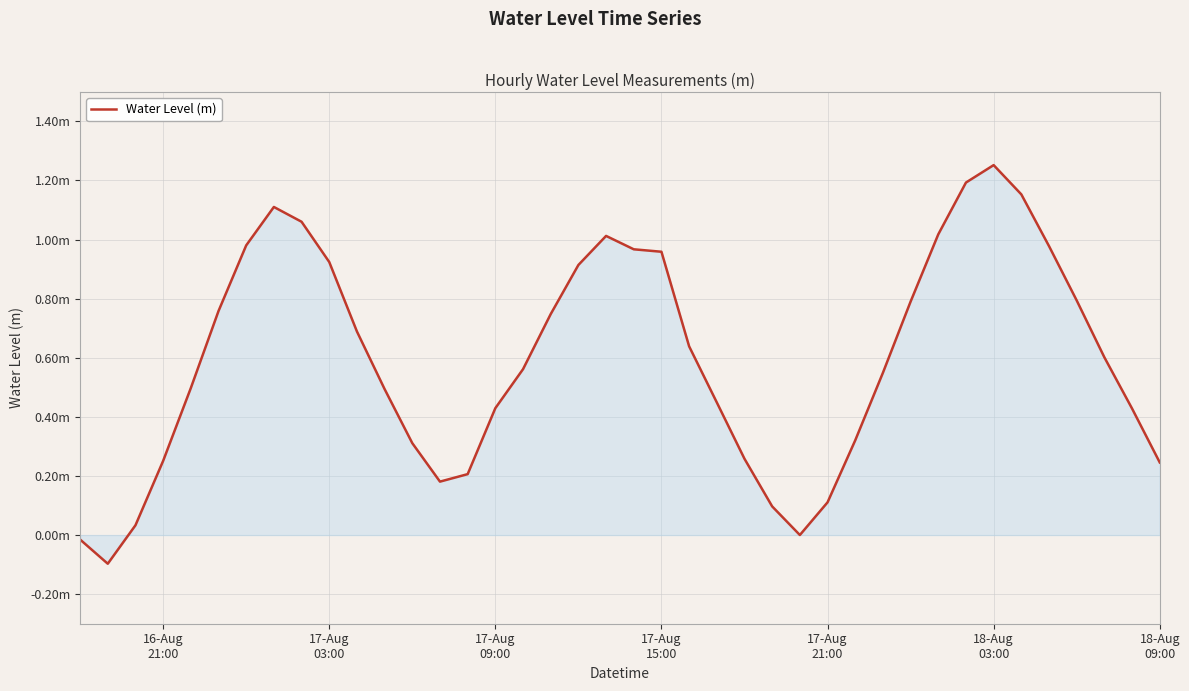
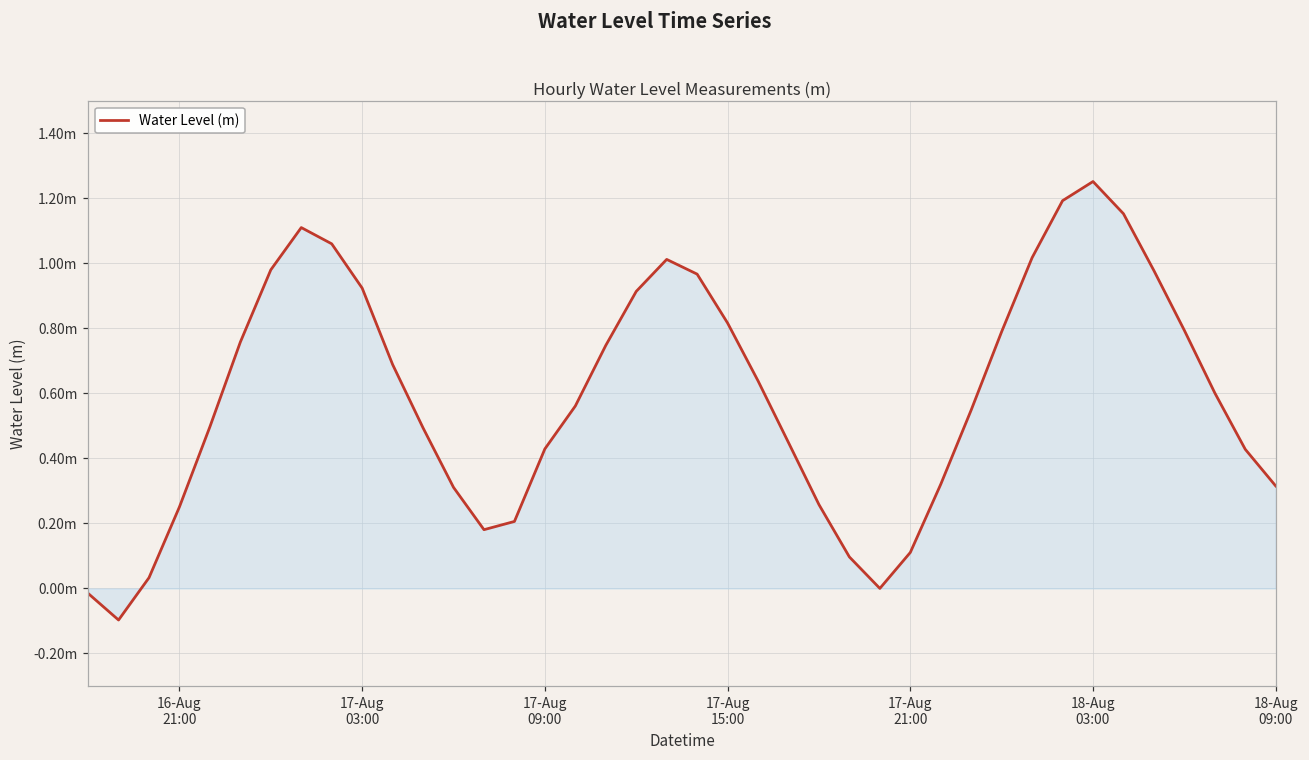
  {
    "Water Level (m)": {
-     "17-Aug 15:00": "0.96m",
-     "18-Aug 09:00": "0.25m"
+     "17-Aug 15:00": "0.82m",
+     "18-Aug 09:00": "0.32m"
    }
  }
